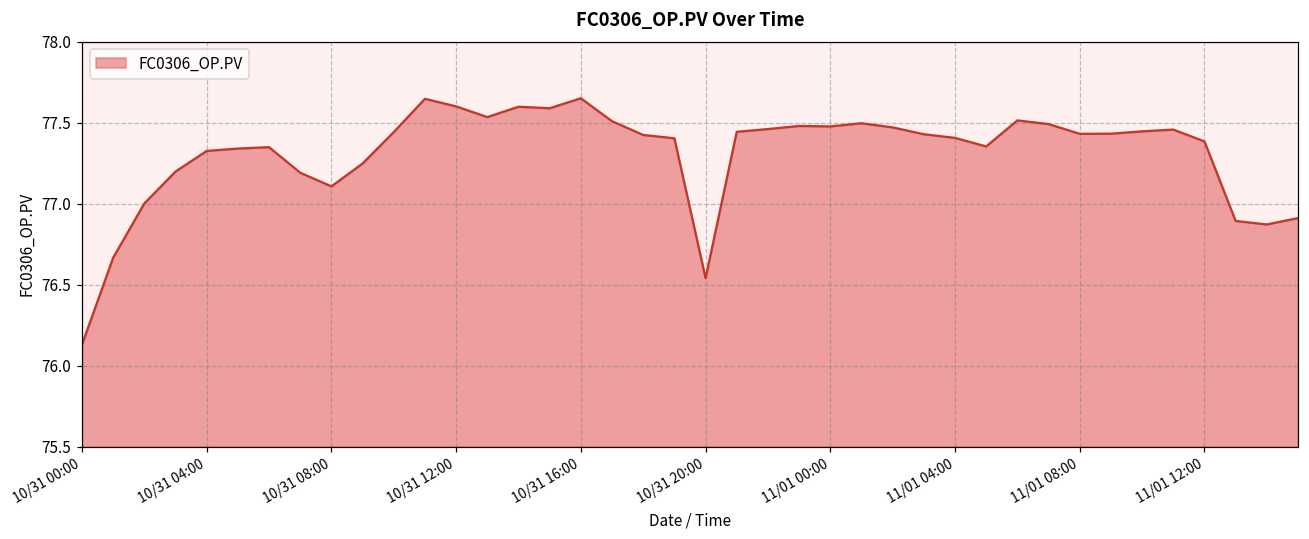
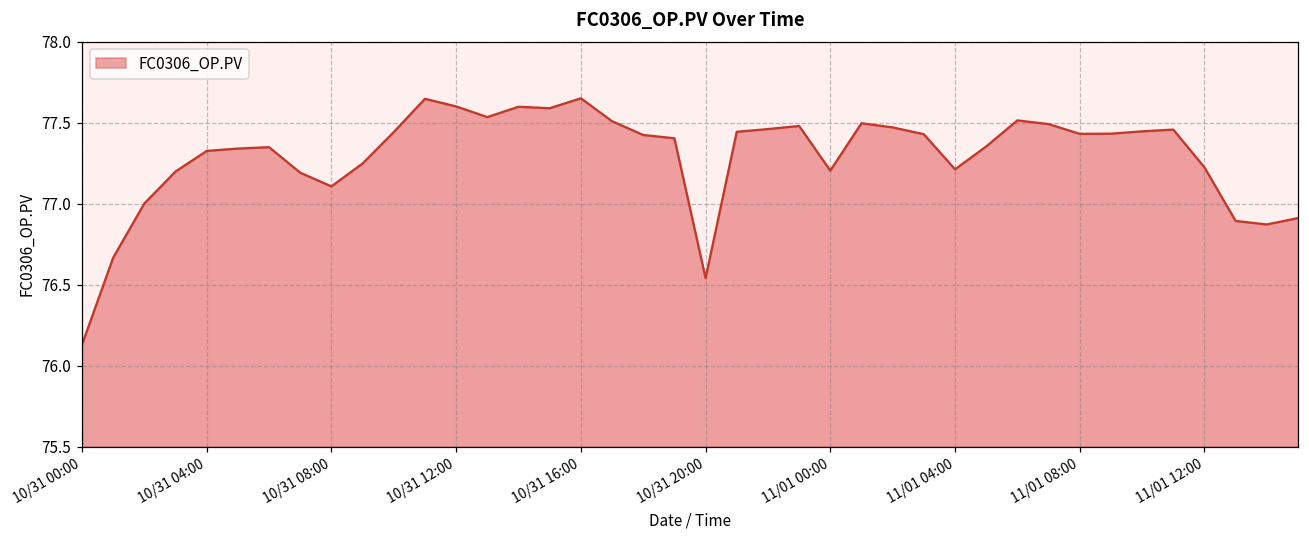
  {
    "10/31 00:00": 76.13,
    "10/31 04:00": 77.33,
    "10/31 08:00": 77.11,
    "10/31 12:00": 77.60,
    "10/31 16:00": 77.65,
    "10/31 20:00": 76.54,
-   "11/01 00:00": 77.48,
-   "11/01 04:00": 77.41,
+   "11/01 00:00": 77.20,
+   "11/01 04:00": 77.21,
    "11/01 08:00": 77.43,
-   "11/01 12:00": 77.38
+   "11/01 12:00": 77.22
  }
